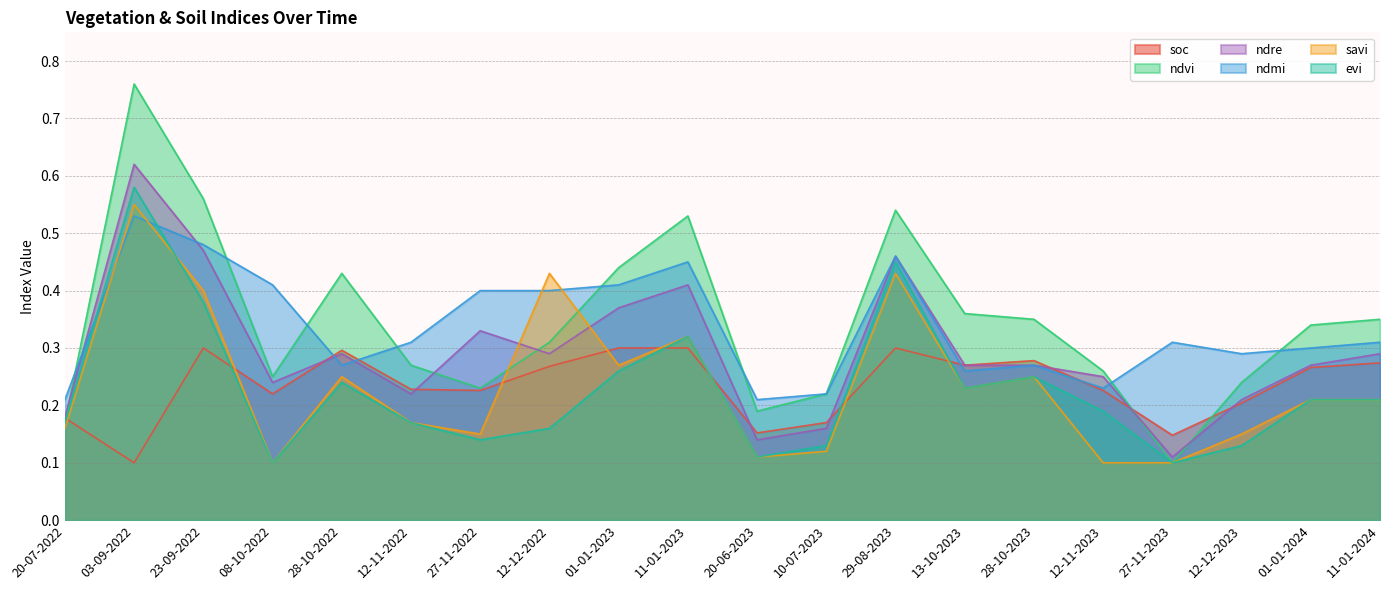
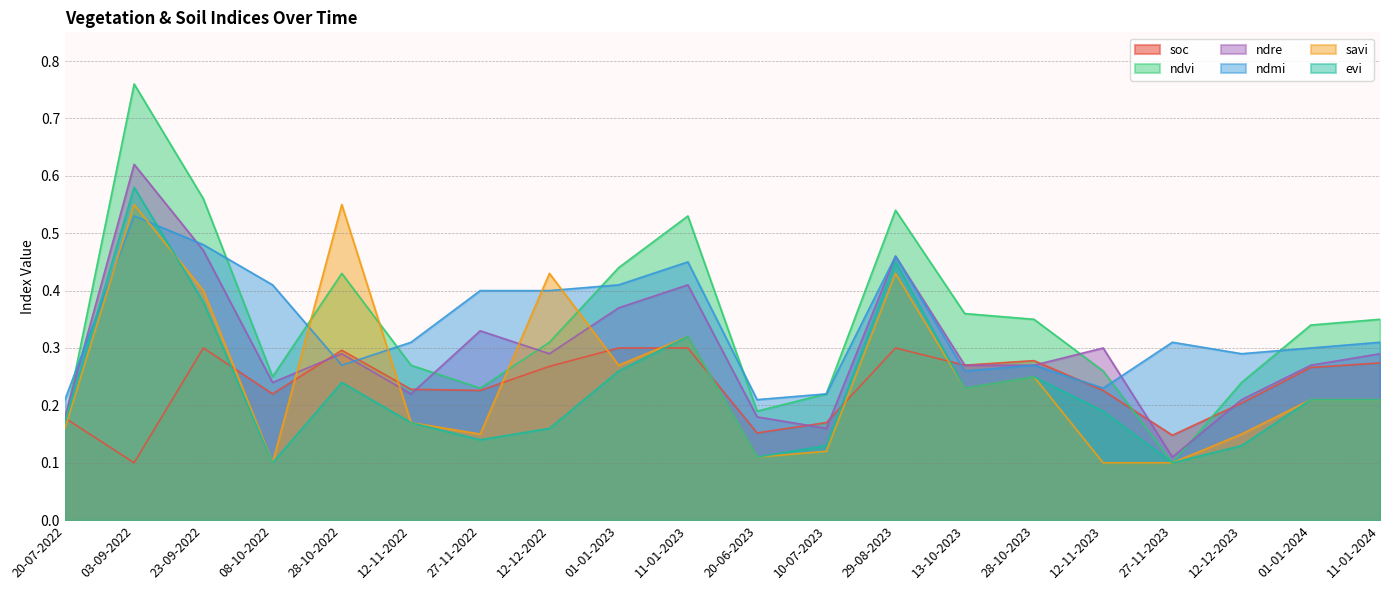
  {
    "soc": {
      "03-09-2022": 0.10,
      "23-09-2022": 0.30,
      "08-10-2022": 0.22,
      "28-10-2022": 0.30,
      "12-11-2022": 0.23,
      "12-12-2022": 0.27,
      "01-01-2023": 0.30,
      "11-01-2023": 0.30,
      "20-06-2023": 0.15,
      "10-07-2023": 0.17,
      "29-08-2023": 0.30,
      "28-10-2023": 0.28,
      "27-11-2023": 0.15,
      "12-12-2023": 0.20,
      "11-01-2024": 0.27
    },
    "ndre": {
      "03-09-2022": 0.62,
      "23-09-2022": 0.47,
      "08-10-2022": 0.24,
      "28-10-2022": 0.29,
      "12-11-2022": 0.22,
      "27-11-2022": 0.33,
      "12-12-2022": 0.29,
      "01-01-2023": 0.37,
      "11-01-2023": 0.41,
-     "20-06-2023": 0.14,
+     "20-06-2023": 0.18,
      "10-07-2023": 0.16,
-     "12-11-2023": 0.25,
+     "12-11-2023": 0.30,
      "27-11-2023": 0.11,
      "12-12-2023": 0.21,
      "11-01-2024": 0.29
    },
    "savi": {
      "20-07-2022": 0.16,
      "03-09-2022": 0.55,
      "23-09-2022": 0.40,
-     "28-10-2022": 0.25,
+     "28-10-2022": 0.55,
      "27-11-2022": 0.15,
      "12-12-2022": 0.43,
      "01-01-2023": 0.27,
      "10-07-2023": 0.12,
      "29-08-2023": 0.43,
      "12-11-2023": 0.10,
      "12-12-2023": 0.15
    }
  }
